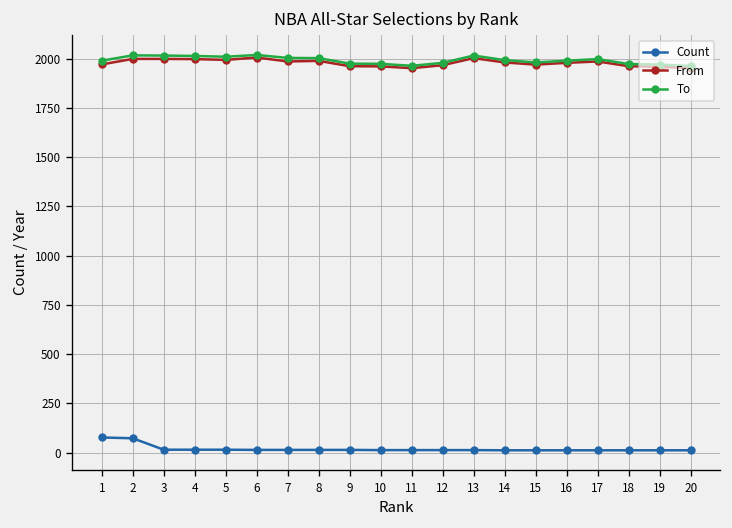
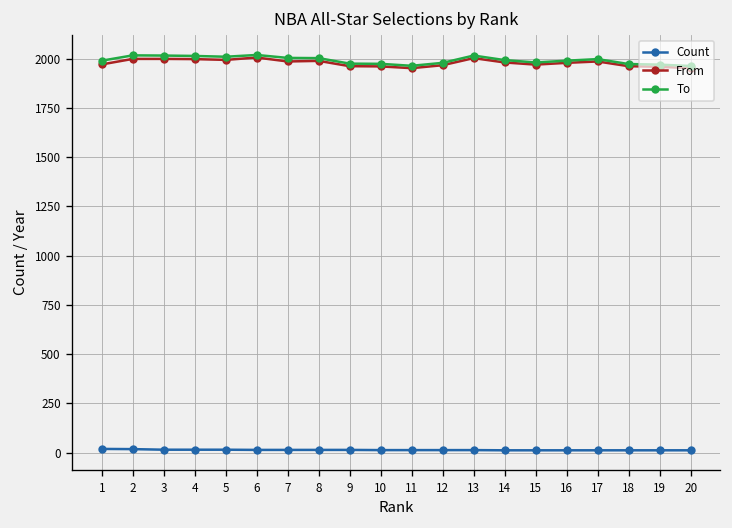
  {
    "Count": {
-     "1": 80,
-     "2": 70,
+     "1": 20,
+     "2": 20,
      "3": 20,
      "4": 20,
      "5": 20,
      "6": 10,
      "7": 10,
      "8": 10,
      "9": 10,
      "10": 10,
      "11": 10,
      "12": 10,
      "13": 10,
      "14": 10,
      "15": 10,
      "16": 10,
      "17": 10,
      "18": 10,
      "19": 10,
      "20": 10
    },
    "From": {
      "1": 1970,
      "2": 2000,
      "3": 2000,
      "4": 2000,
      "5": 1990,
      "7": 1990
    },
    "To": {
      "1": 1990,
      "2": 2020,
      "3": 2020,
      "4": 2010,
      "5": 2010,
      "7": 2000
    }
  }
